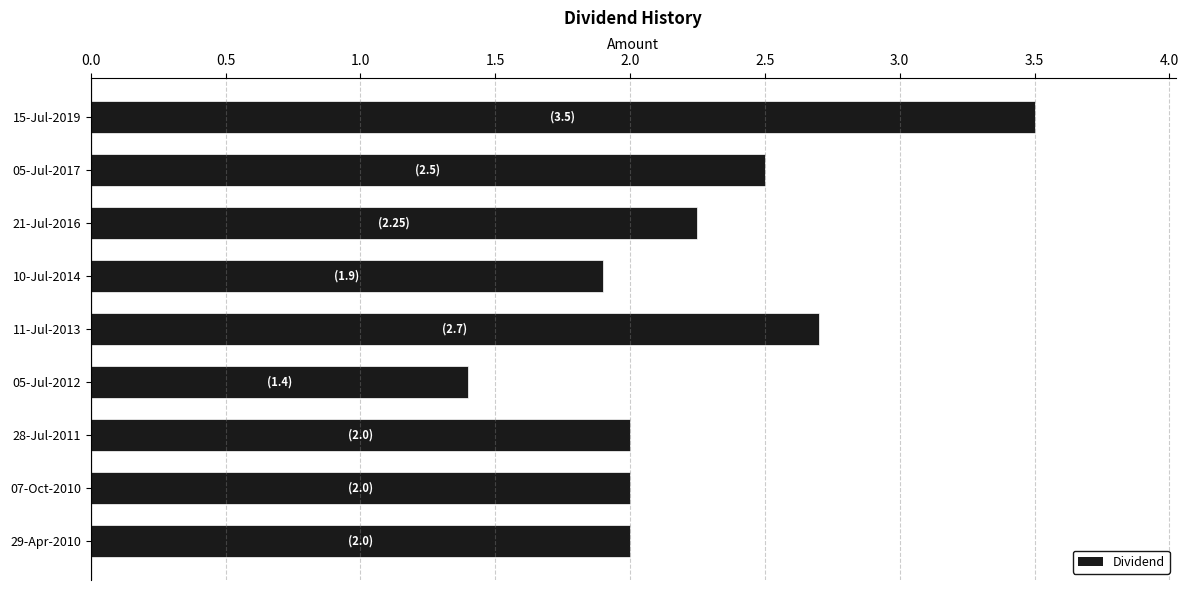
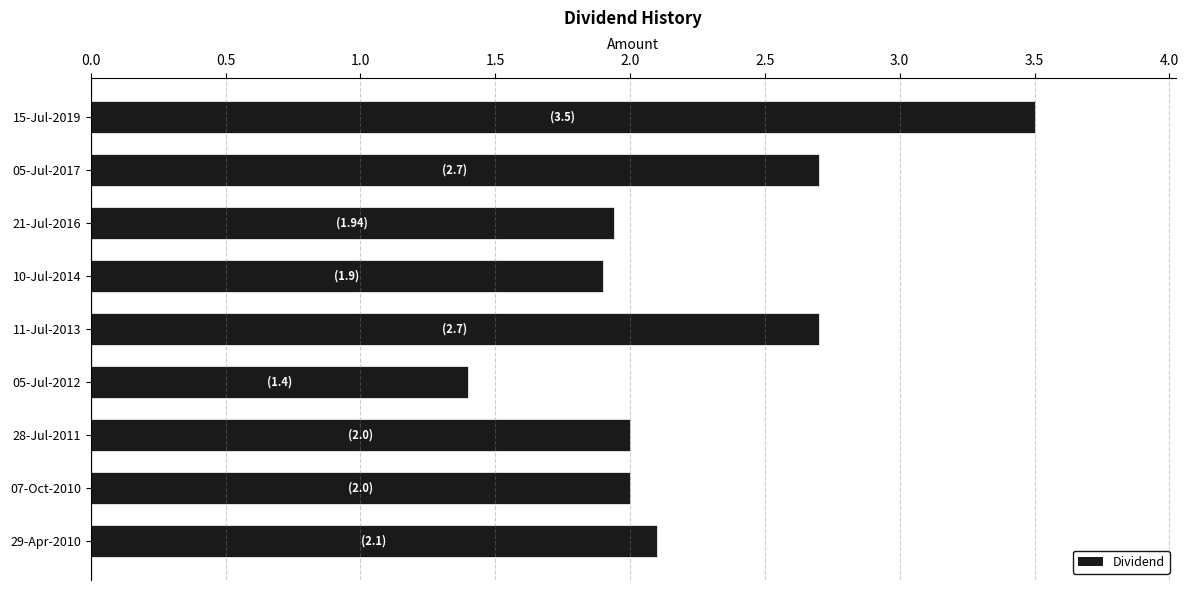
  {
    "15-Jul-2019": "(3.5)",
-   "05-Jul-2017": "(2.5)",
-   "21-Jul-2016": "(2.25)",
+   "05-Jul-2017": "(2.7)",
+   "21-Jul-2016": "(1.94)",
    "10-Jul-2014": "(1.9)",
    "11-Jul-2013": "(2.7)",
    "05-Jul-2012": "(1.4)",
    "28-Jul-2011": "(2.0)",
    "07-Oct-2010": "(2.0)",
-   "29-Apr-2010": "(2.0)"
+   "29-Apr-2010": "(2.1)"
  }
